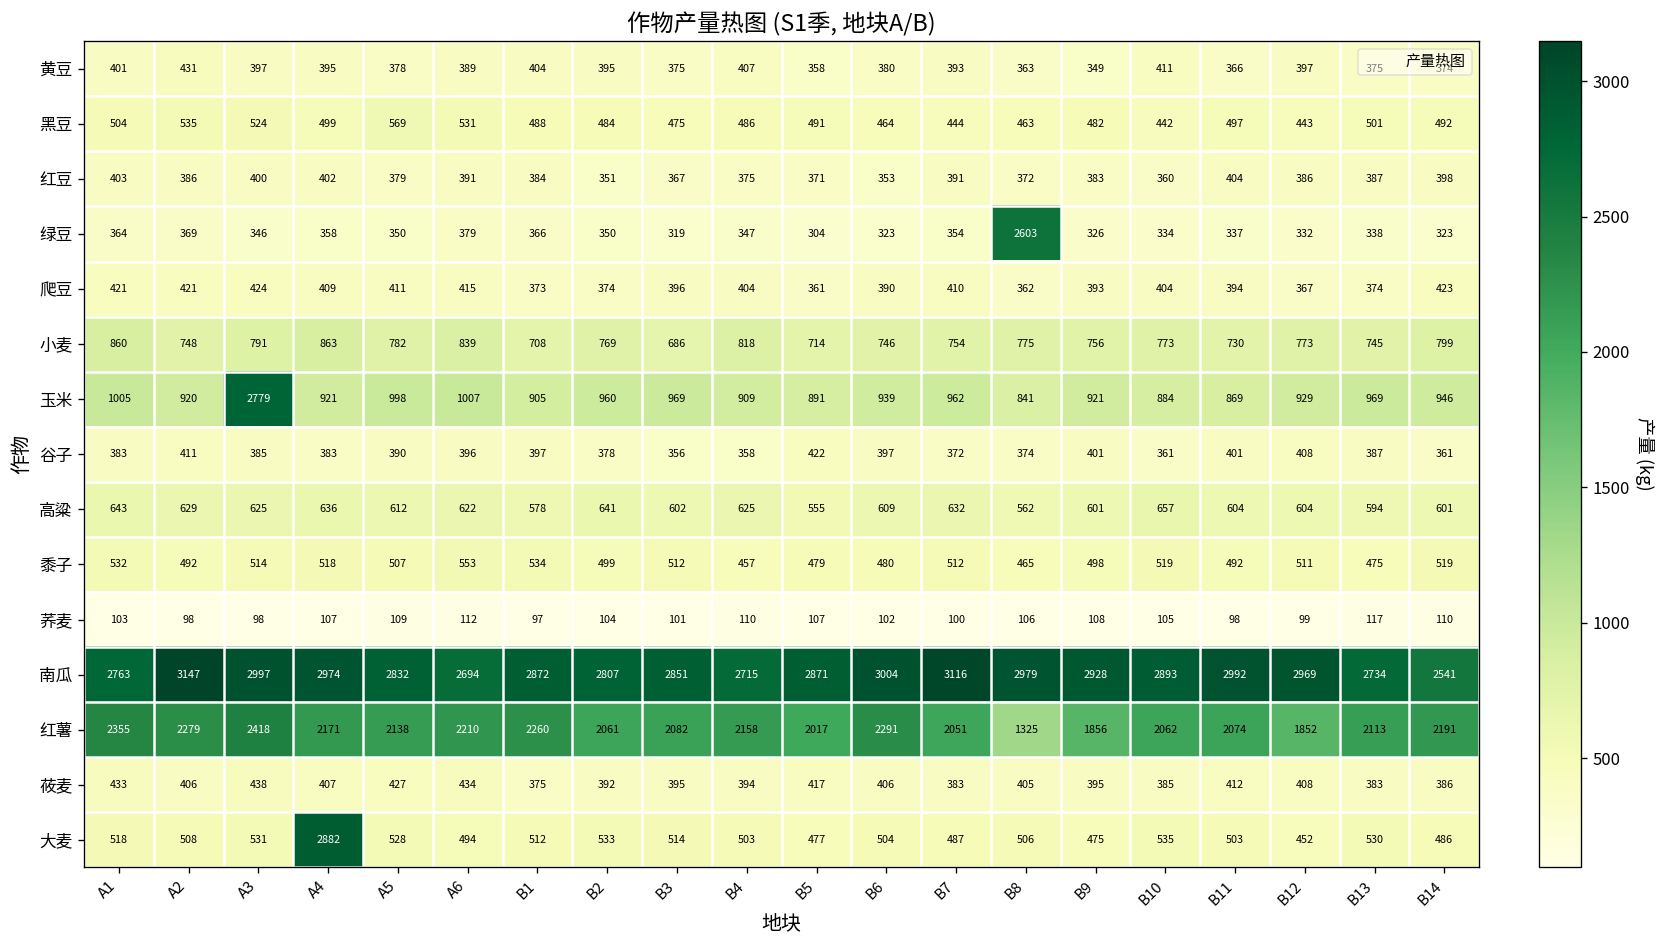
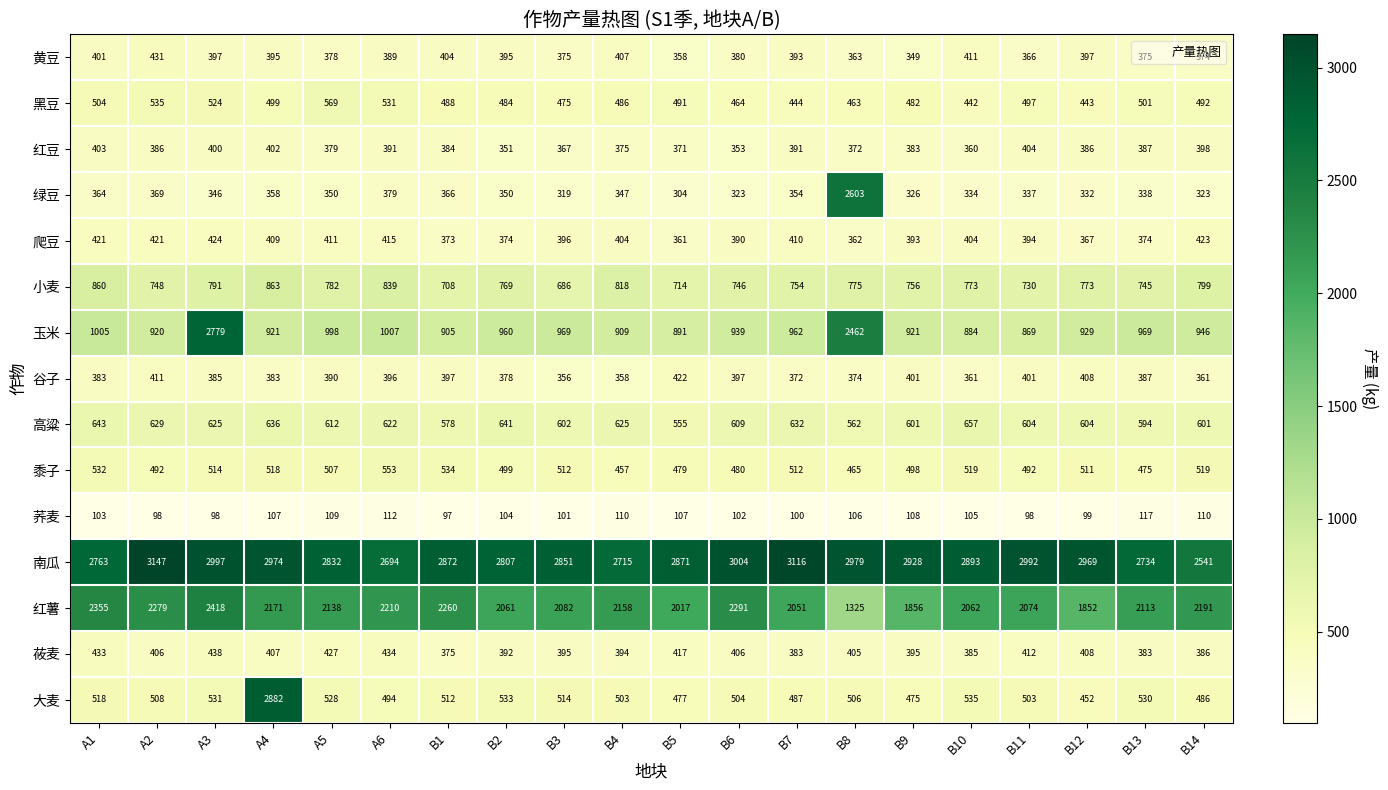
  {
    "玉米": {
      "A1": 1005,
      "A2": 920,
      "A3": 2779,
      "A4": 921,
      "A5": 998,
      "A6": 1007,
      "B1": 905,
      "B2": 960,
      "B3": 969,
      "B4": 909,
      "B5": 891,
      "B6": 939,
      "B7": 962,
-     "B8": 841,
+     "B8": 2462,
      "B9": 921,
      "B10": 884,
      "B11": 869,
      "B12": 929,
      "B13": 969,
      "B14": 946
    }
  }
